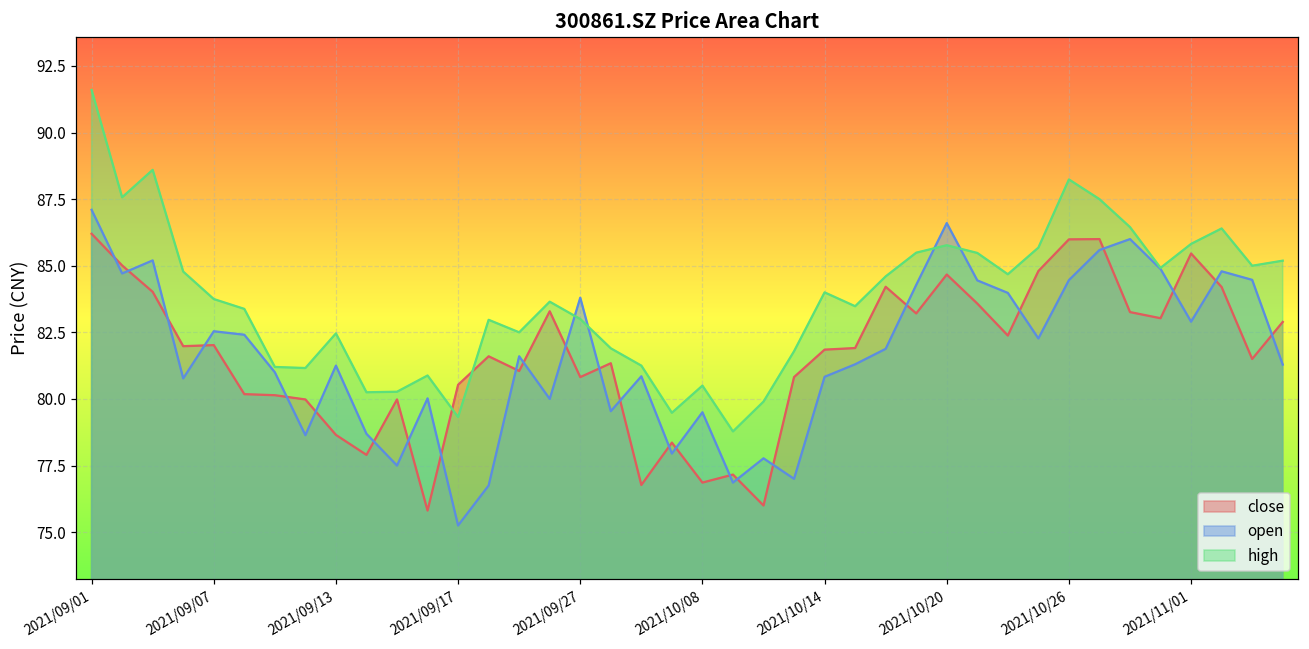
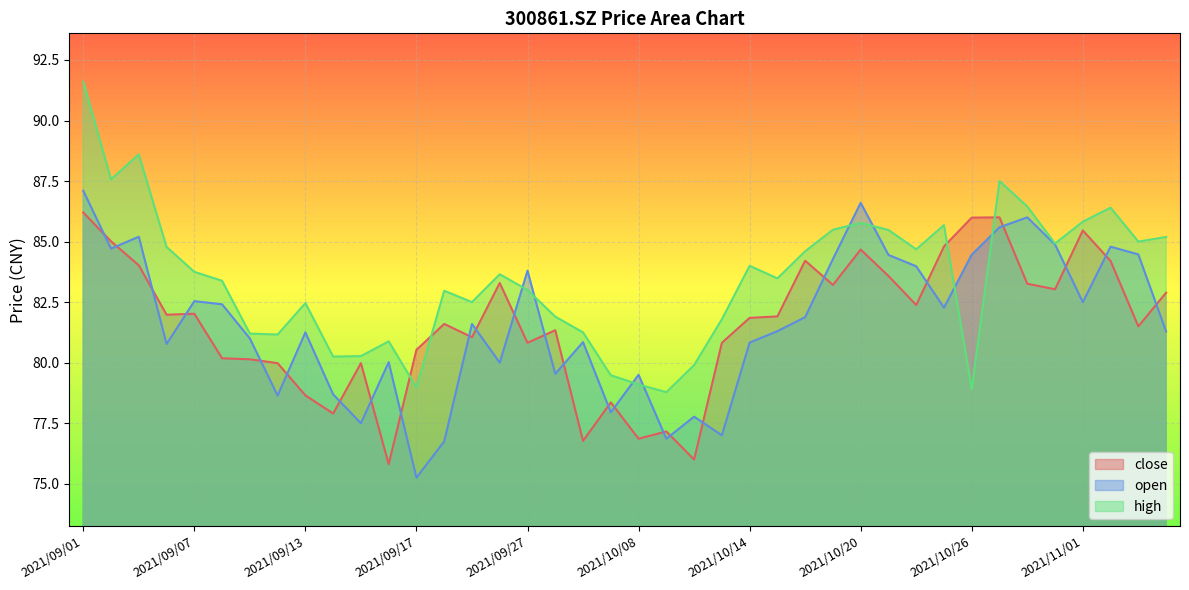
  {
    "close": {
      "2021/09/01": 86.2,
      "2021/09/07": 82.0,
      "2021/09/13": 78.7,
      "2021/09/17": 80.5,
      "2021/09/27": 80.8,
      "2021/10/08": 76.9,
      "2021/10/14": 81.9,
      "2021/10/20": 84.7,
      "2021/10/26": 86.0,
      "2021/11/01": 85.5
    },
    "open": {
      "2021/09/01": 87.1,
      "2021/09/07": 82.5,
      "2021/09/13": 81.3,
      "2021/09/17": 75.3,
      "2021/09/27": 83.8,
      "2021/10/08": 79.5,
      "2021/10/14": 80.8,
      "2021/10/20": 86.6,
      "2021/10/26": 84.5,
-     "2021/11/01": 82.9
+     "2021/11/01": 82.5
    },
    "high": {
      "2021/09/01": 91.6,
      "2021/09/07": 83.8,
      "2021/09/13": 82.5,
-     "2021/09/17": 79.3,
+     "2021/09/17": 79.0,
      "2021/09/27": 83.0,
-     "2021/10/08": 80.5,
+     "2021/10/08": 79.1,
      "2021/10/14": 84.0,
      "2021/10/20": 85.8,
-     "2021/10/26": 88.2,
+     "2021/10/26": 78.9,
      "2021/11/01": 85.8
    }
  }
